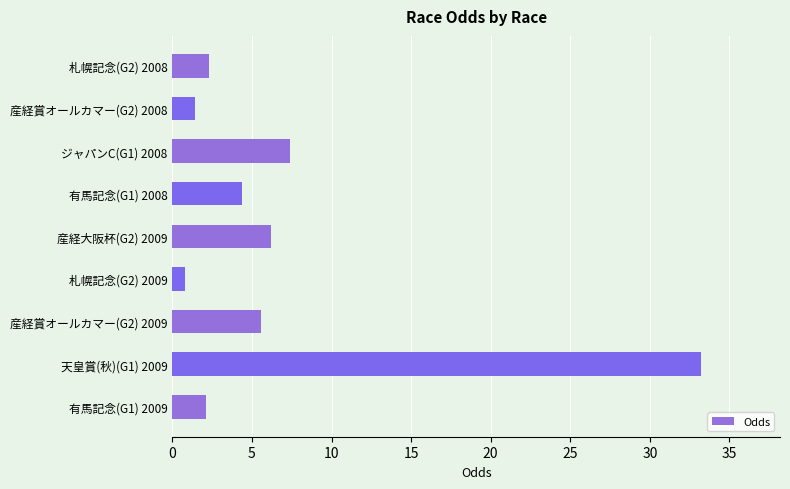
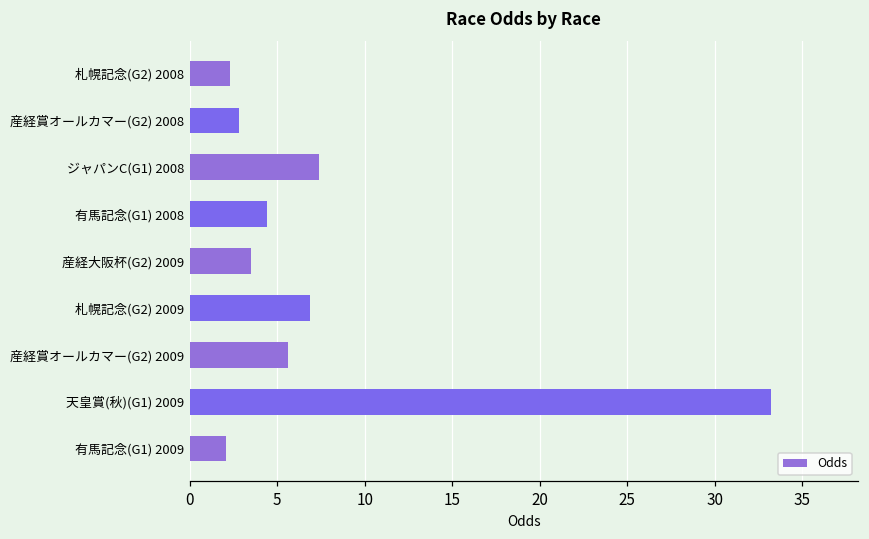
  {
    "札幌記念(G2) 2008": 2.3,
-   "産経賞オールカマー(G2) 2008": 1.4,
+   "産経賞オールカマー(G2) 2008": 2.8,
    "ジャパンC(G1) 2008": 7.4,
    "有馬記念(G1) 2008": 4.4,
-   "産経大阪杯(G2) 2009": 6.2,
-   "札幌記念(G2) 2009": 0.8,
+   "産経大阪杯(G2) 2009": 3.5,
+   "札幌記念(G2) 2009": 6.9,
    "産経賞オールカマー(G2) 2009": 5.6,
    "天皇賞(秋)(G1) 2009": 33.2,
    "有馬記念(G1) 2009": 2.1
  }
